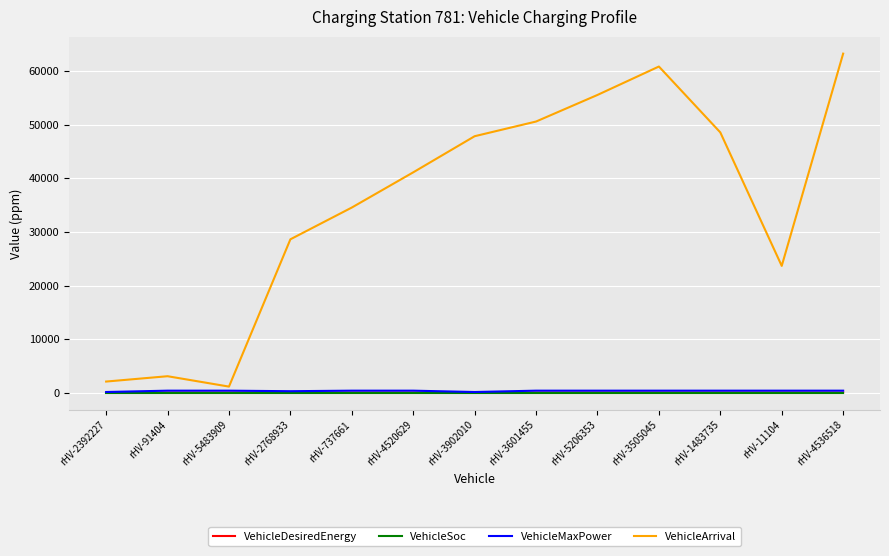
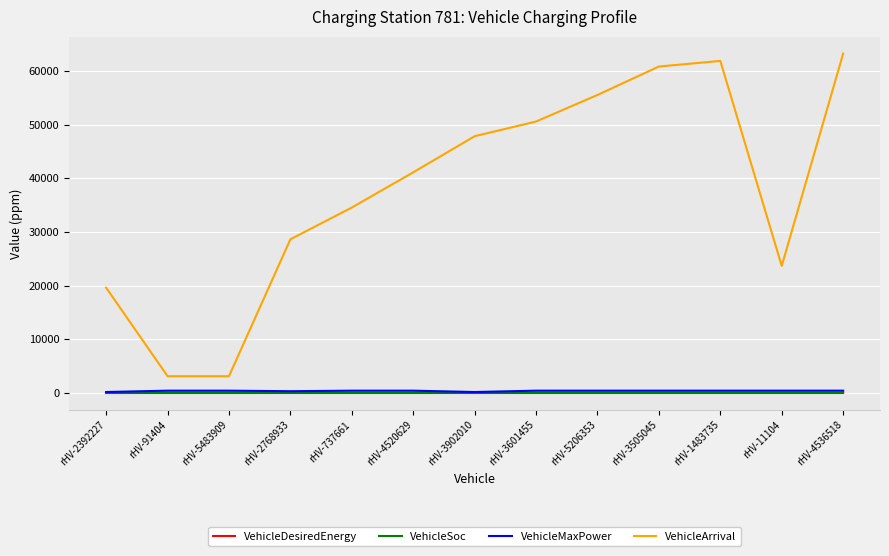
  {
    "VehicleArrival": {
-     "rHV-2392227": 2000,
+     "rHV-2392227": 20000,
      "rHV-91404": 3000,
-     "rHV-5483909": 1000,
+     "rHV-5483909": 3000,
      "rHV-2768933": 29000,
      "rHV-737661": 35000,
      "rHV-4520629": 41000,
      "rHV-3902010": 48000,
      "rHV-3601455": 51000,
      "rHV-5206353": 56000,
      "rHV-3505045": 61000,
-     "rHV-1483735": 49000,
+     "rHV-1483735": 62000,
      "rHV-11104": 24000,
      "rHV-4536518": 63000
    }
  }
